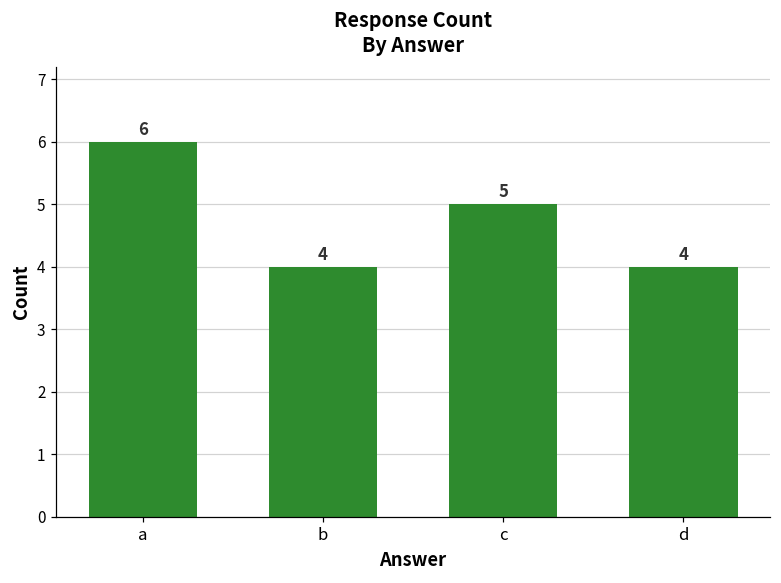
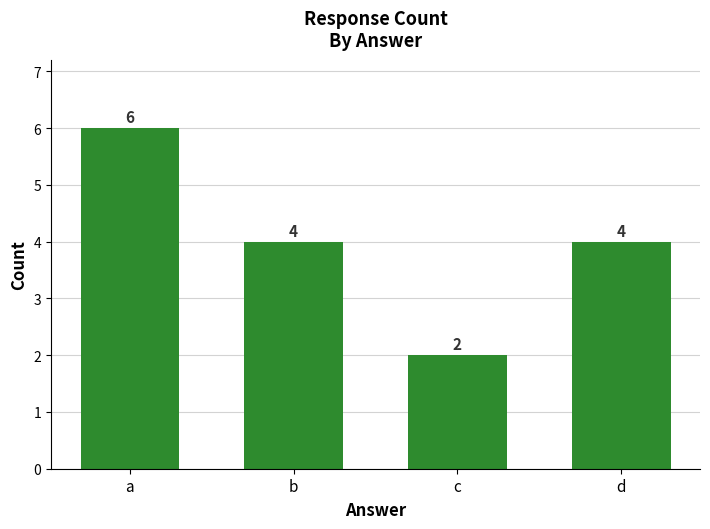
  {
    "a": 6,
    "b": 4,
-   "c": 5,
+   "c": 2,
    "d": 4
  }
